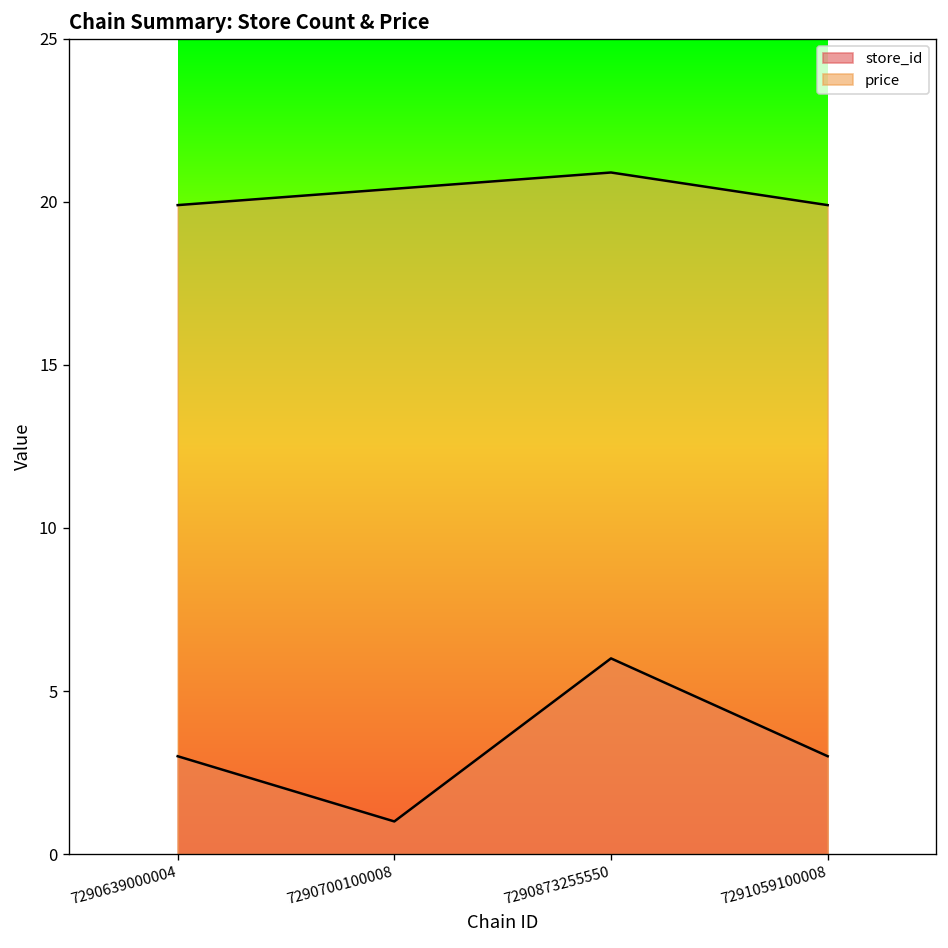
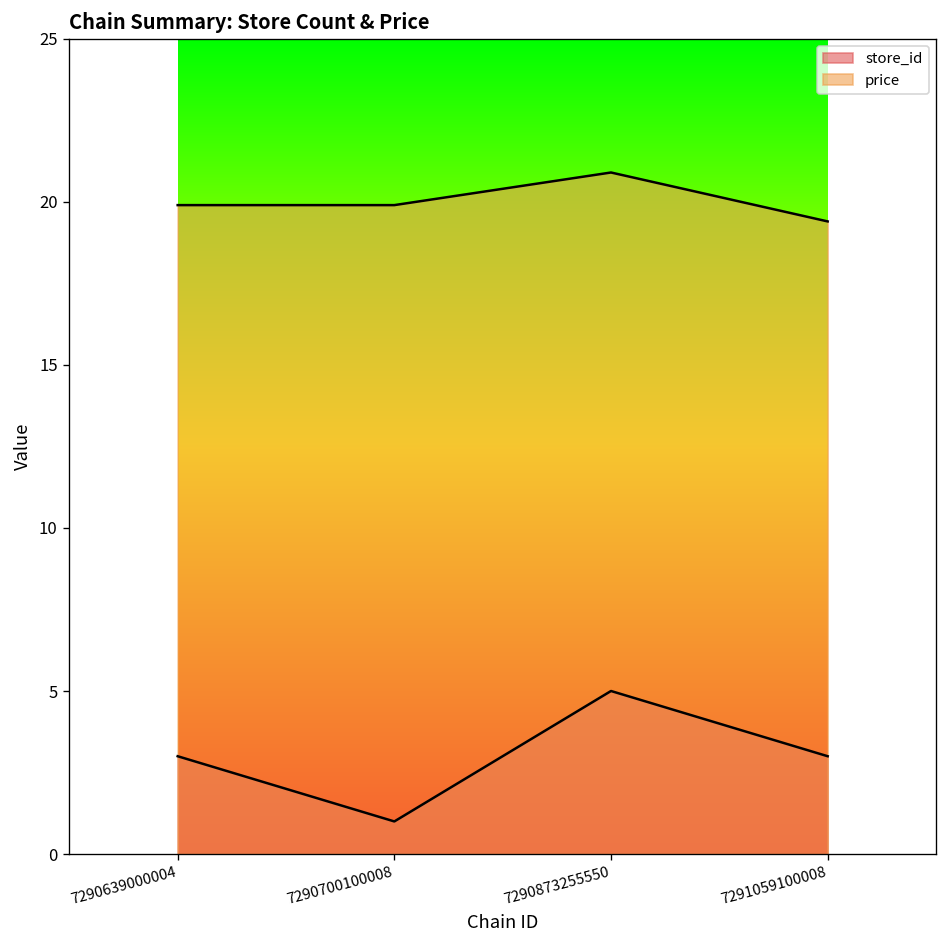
  {
    "store_id": {
      "7290639000004": 3,
      "7290700100008": 1,
-     "7290873255550": 6,
+     "7290873255550": 5,
      "7291059100008": 3
    },
    "price": {
      "7290639000004": 19.9,
-     "7290700100008": 20.4,
+     "7290700100008": 19.9,
      "7290873255550": 20.9,
-     "7291059100008": 19.9
+     "7291059100008": 19.4
    }
  }
